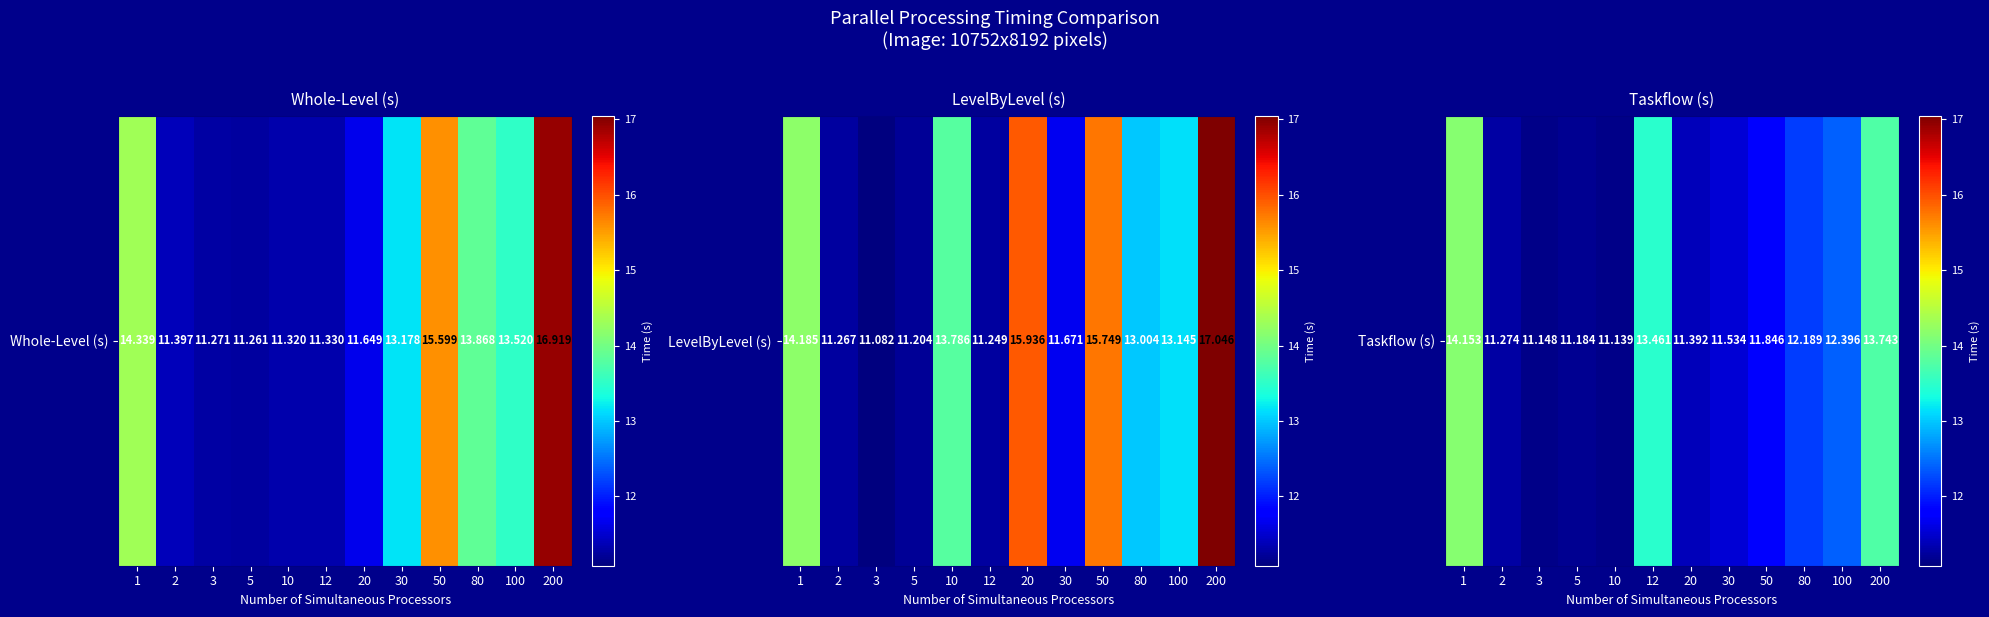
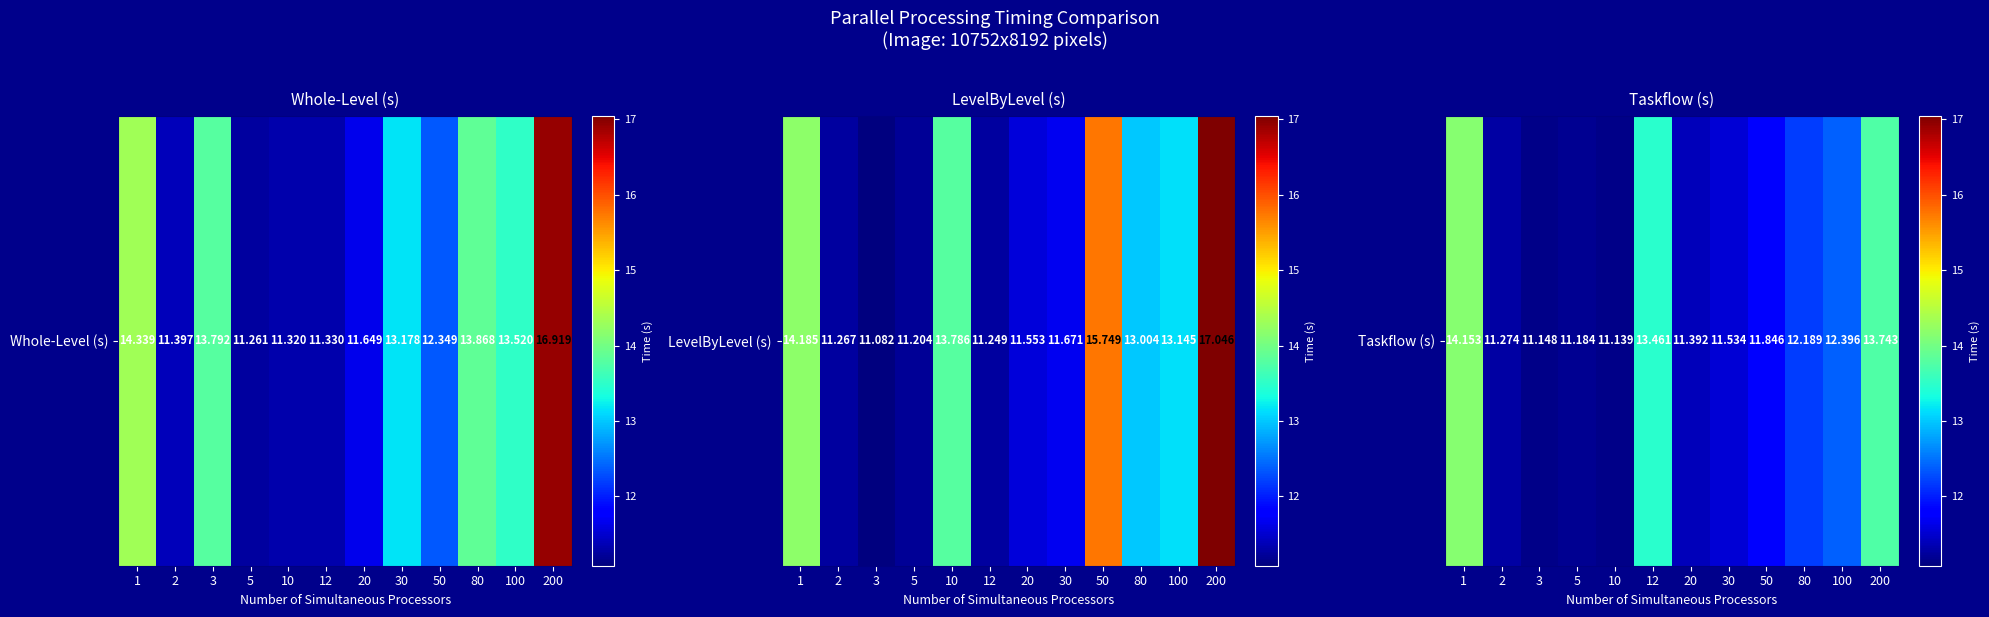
  {
    "Whole-Level (s)": {
      "Whole-Level (s)": {
        "1": 14.339,
        "2": 11.397,
-       "3": 11.271,
+       "3": 13.792,
        "5": 11.261,
        "10": 11.320,
        "12": 11.330,
        "20": 11.649,
        "30": 13.178,
-       "50": 15.599,
+       "50": 12.349,
        "80": 13.868,
        "100": 13.520,
        "200": 16.919
      }
    },
    "LevelByLevel (s)": {
      "LevelByLevel (s)": {
        "1": 14.185,
        "2": 11.267,
        "3": 11.082,
        "5": 11.204,
        "10": 13.786,
        "12": 11.249,
-       "20": 15.936,
+       "20": 11.553,
        "30": 11.671,
        "50": 15.749,
        "80": 13.004,
        "100": 13.145,
        "200": 17.046
      }
    },
    "Taskflow (s)": {
      "Taskflow (s)": {
        "1": 14.153,
        "2": 11.274,
        "3": 11.148,
        "5": 11.184,
        "10": 11.139,
        "12": 13.461,
        "20": 11.392,
        "30": 11.534,
        "50": 11.846,
        "80": 12.189,
        "100": 12.396,
        "200": 13.743
      }
    }
  }
